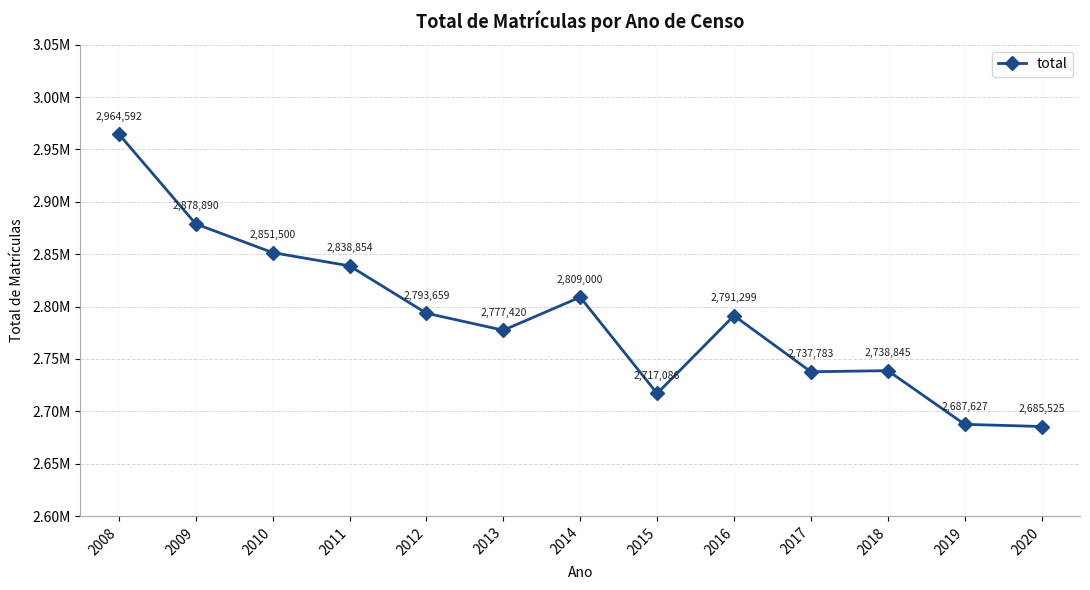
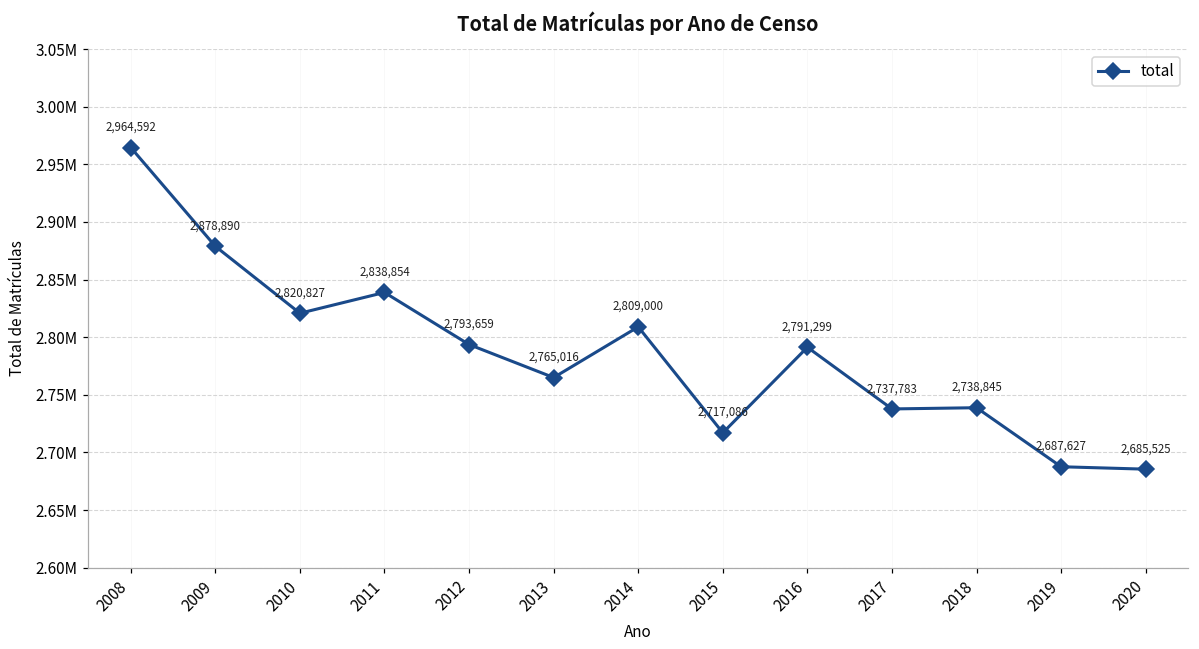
  {
    "2008": "2,964,592",
    "2009": "2,878,890",
-   "2010": "2,851,500",
+   "2010": "2,820,827",
    "2011": "2,838,854",
    "2012": "2,793,659",
-   "2013": "2,777,420",
+   "2013": "2,765,016",
    "2014": "2,809,000",
    "2015": "2,717,086",
    "2016": "2,791,299",
    "2017": "2,737,783",
    "2018": "2,738,845",
    "2019": "2,687,627",
    "2020": "2,685,525"
  }
